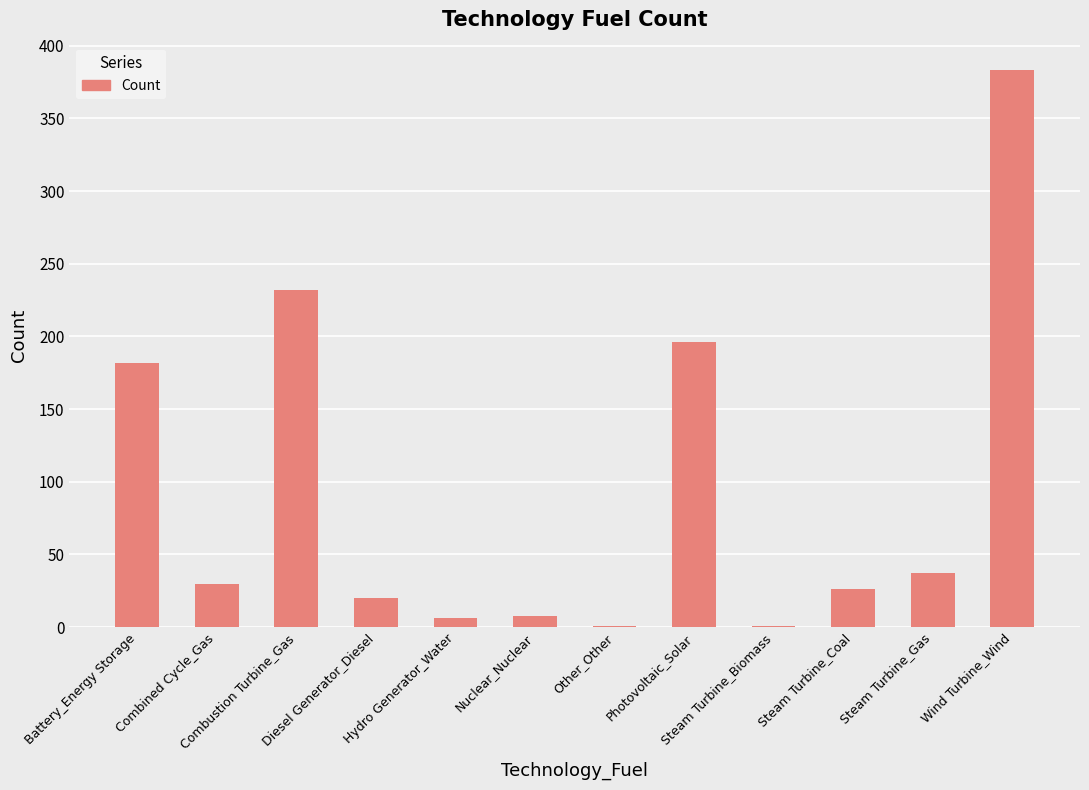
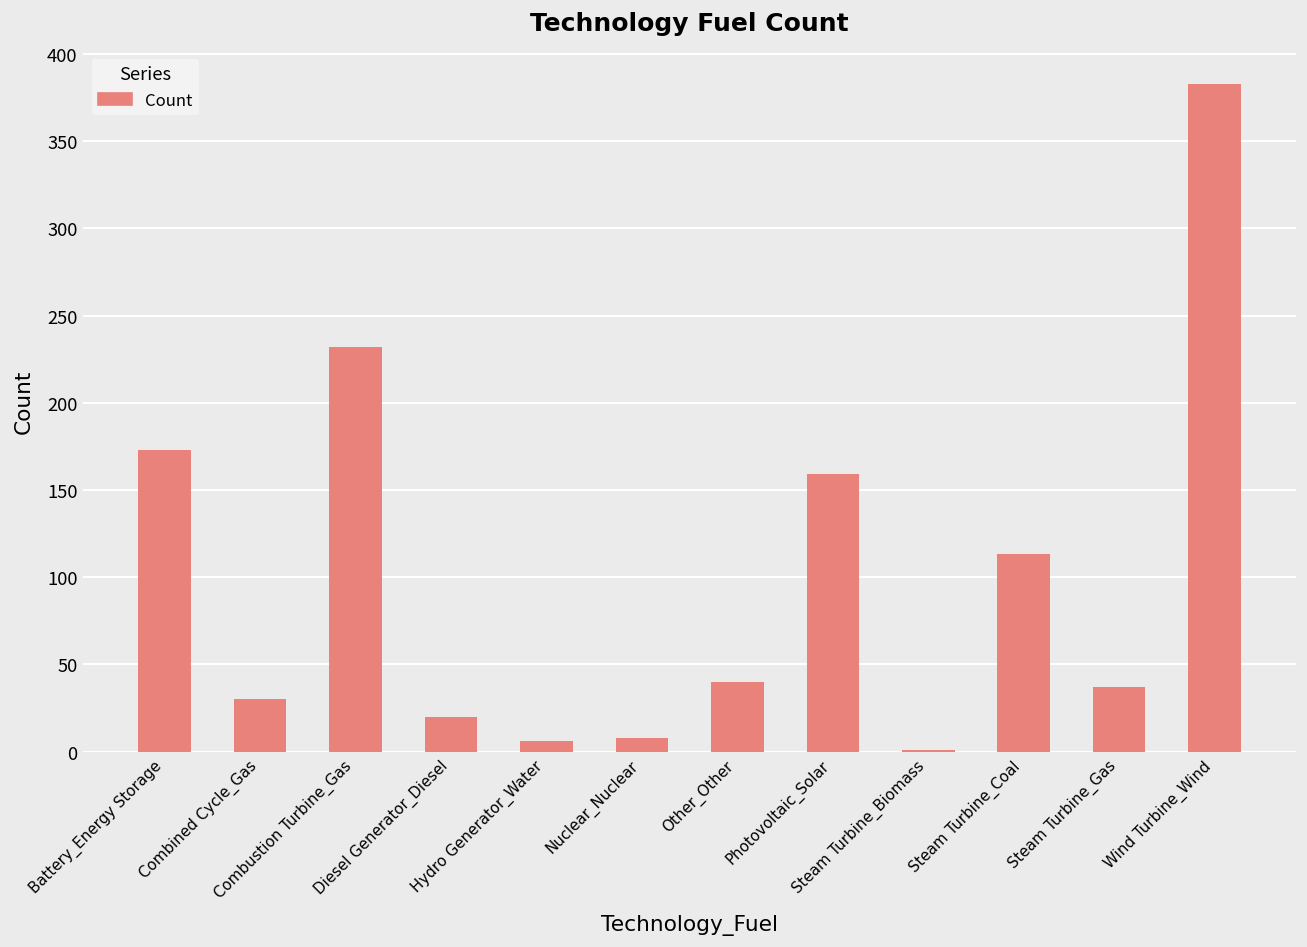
  {
-   "Battery_Energy Storage": 182,
+   "Battery_Energy Storage": 173,
    "Combined Cycle_Gas": 30,
    "Combustion Turbine_Gas": 232,
    "Diesel Generator_Diesel": 20,
    "Hydro Generator_Water": 6,
    "Nuclear_Nuclear": 8,
-   "Other_Other": 1,
-   "Photovoltaic_Solar": 196,
-   "Steam Turbine_Coal": 26,
+   "Other_Other": 40,
+   "Photovoltaic_Solar": 159,
+   "Steam Turbine_Coal": 113,
    "Steam Turbine_Gas": 37,
    "Wind Turbine_Wind": 383
  }
